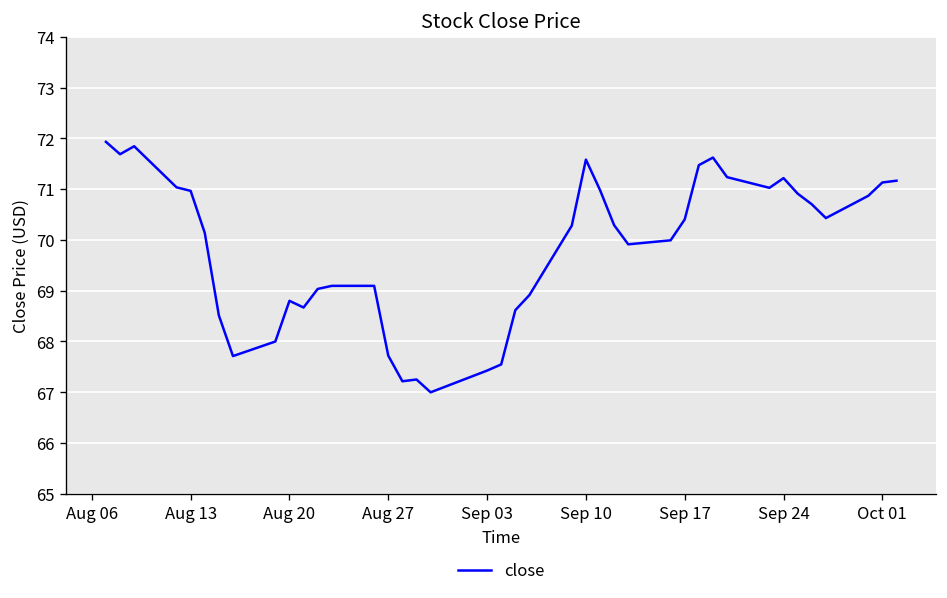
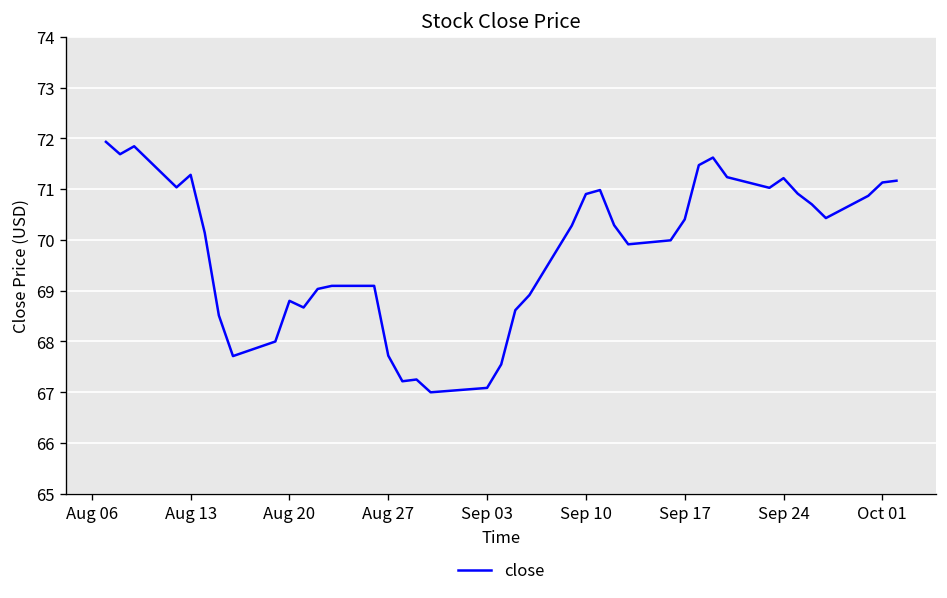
  {
-   "Aug 13": 71.0,
+   "Aug 13": 71.3,
    "Aug 20": 68.8,
    "Aug 27": 67.7,
-   "Sep 03": 67.4,
-   "Sep 10": 71.6,
+   "Sep 03": 67.1,
+   "Sep 10": 70.9,
    "Sep 17": 70.4,
    "Sep 24": 71.2,
    "Oct 01": 71.1
  }
